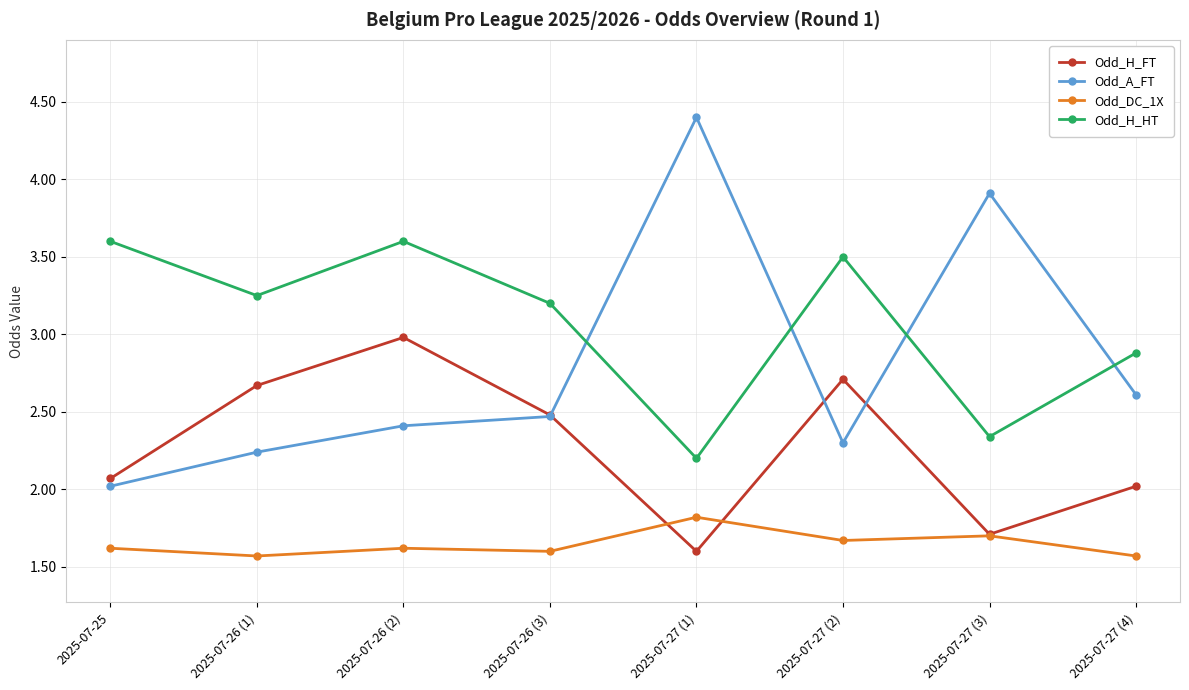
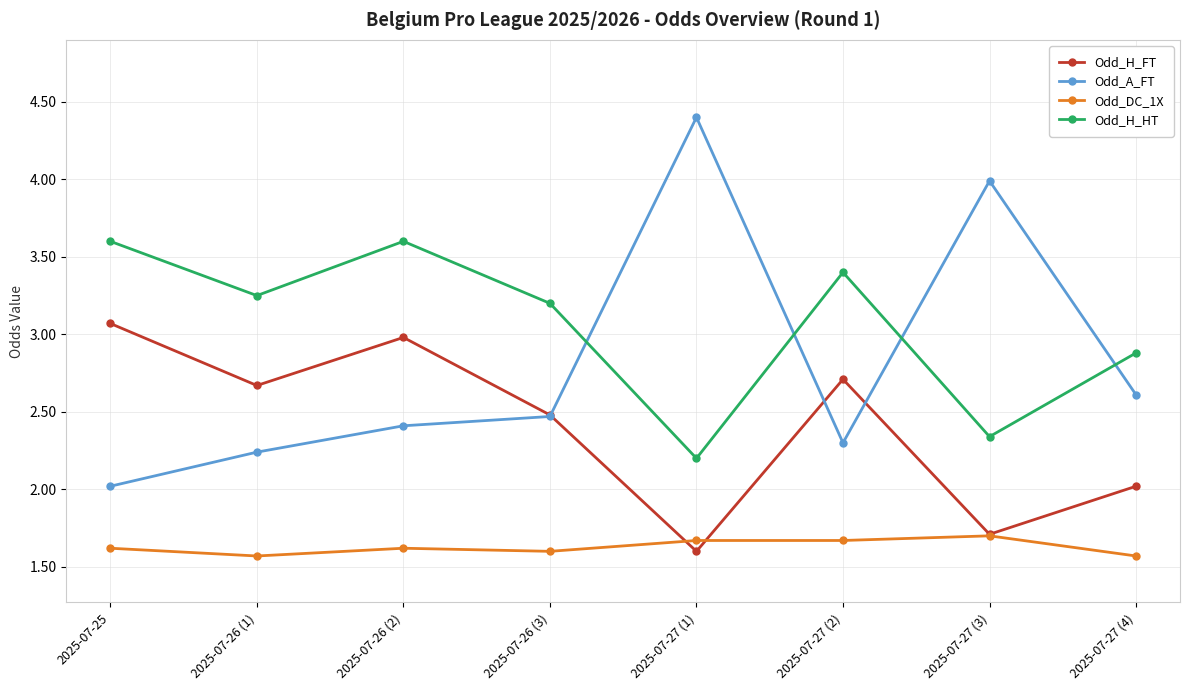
  {
    "Odd_H_FT": {
-     "2025-07-25": 2.07,
+     "2025-07-25": 3.07,
      "2025-07-26 (1)": 2.67,
      "2025-07-26 (2)": 2.98,
      "2025-07-27 (1)": 1.60,
      "2025-07-27 (2)": 2.71,
      "2025-07-27 (4)": 2.02
    },
    "Odd_A_FT": {
      "2025-07-25": 2.02,
      "2025-07-26 (1)": 2.24,
      "2025-07-26 (2)": 2.41,
      "2025-07-27 (1)": 4.40,
      "2025-07-27 (2)": 2.30,
-     "2025-07-27 (3)": 3.91,
+     "2025-07-27 (3)": 3.99,
      "2025-07-27 (4)": 2.61
    },
    "Odd_DC_1X": {
      "2025-07-25": 1.62,
      "2025-07-26 (1)": 1.57,
      "2025-07-26 (2)": 1.62,
      "2025-07-26 (3)": 1.60,
-     "2025-07-27 (1)": 1.82,
+     "2025-07-27 (1)": 1.67,
      "2025-07-27 (2)": 1.67,
      "2025-07-27 (4)": 1.57
    },
    "Odd_H_HT": {
      "2025-07-25": 3.6,
      "2025-07-26 (1)": 3.25,
      "2025-07-26 (2)": 3.6,
      "2025-07-26 (3)": 3.2,
      "2025-07-27 (1)": 2.2,
-     "2025-07-27 (2)": 3.5,
+     "2025-07-27 (2)": 3.4,
      "2025-07-27 (3)": 2.34,
      "2025-07-27 (4)": 2.88
    }
  }
